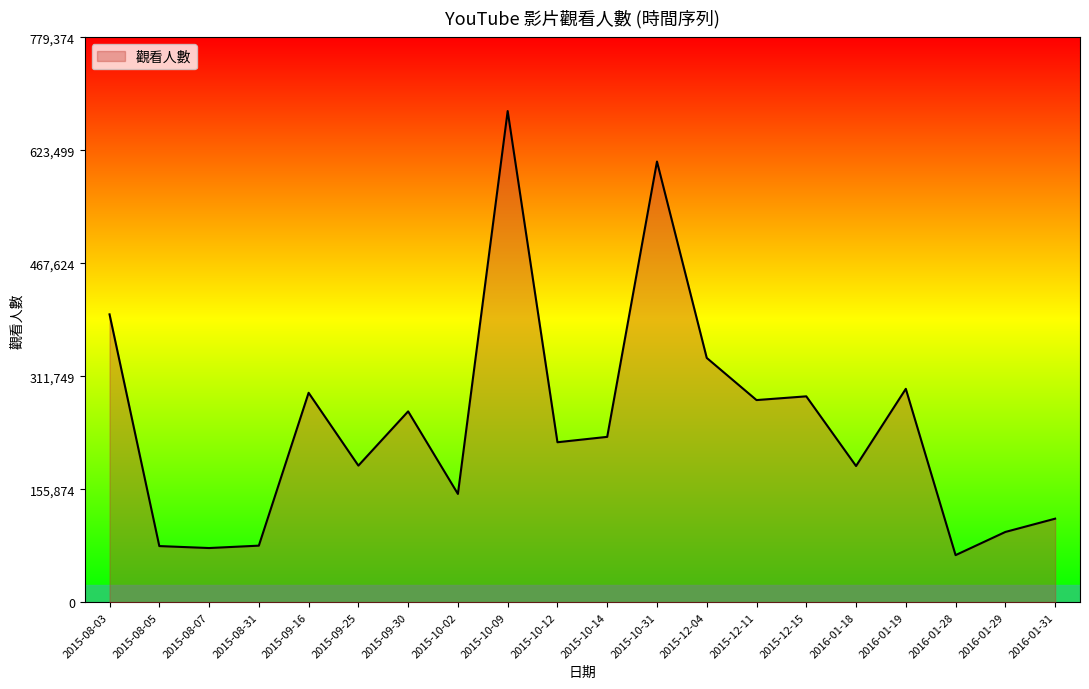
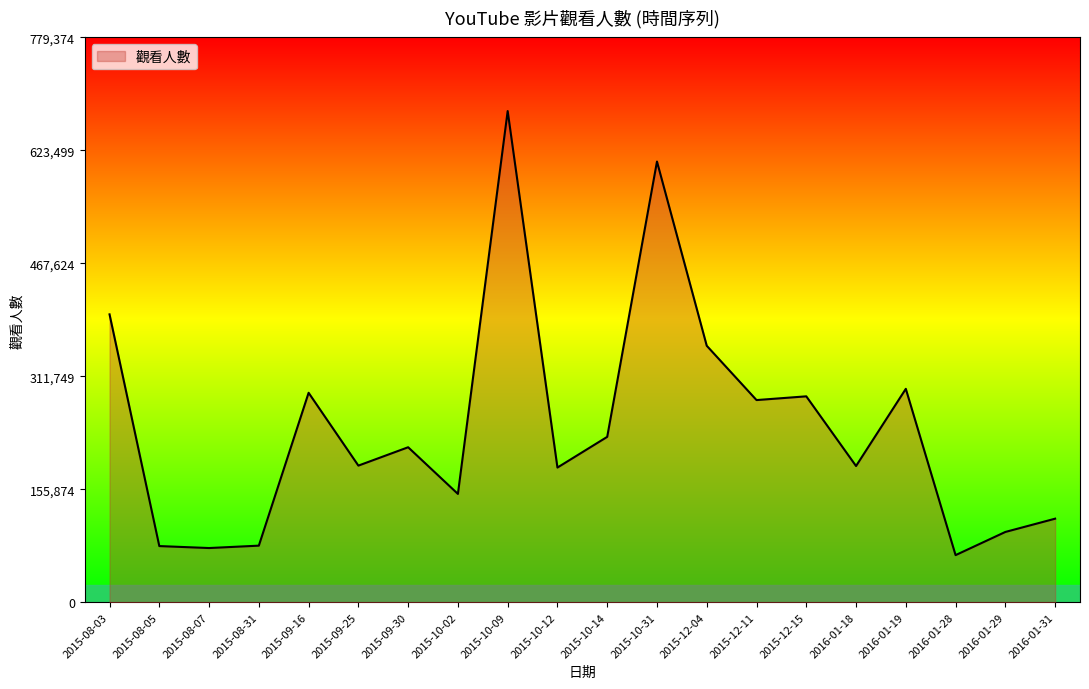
  {
    "2015-08-03": "400,000",
    "2015-08-05": "80,000",
    "2015-08-07": "70,000",
    "2015-08-31": "80,000",
    "2015-09-16": "290,000",
    "2015-09-25": "190,000",
-   "2015-09-30": "260,000",
+   "2015-09-30": "210,000",
    "2015-10-02": "150,000",
    "2015-10-09": "680,000",
-   "2015-10-12": "220,000",
+   "2015-10-12": "190,000",
    "2015-10-14": "230,000",
    "2015-10-31": "610,000",
-   "2015-12-04": "340,000",
+   "2015-12-04": "350,000",
    "2015-12-11": "280,000",
    "2015-12-15": "280,000",
    "2016-01-18": "190,000",
    "2016-01-19": "290,000",
    "2016-01-28": "60,000",
    "2016-01-29": "100,000",
    "2016-01-31": "120,000"
  }
